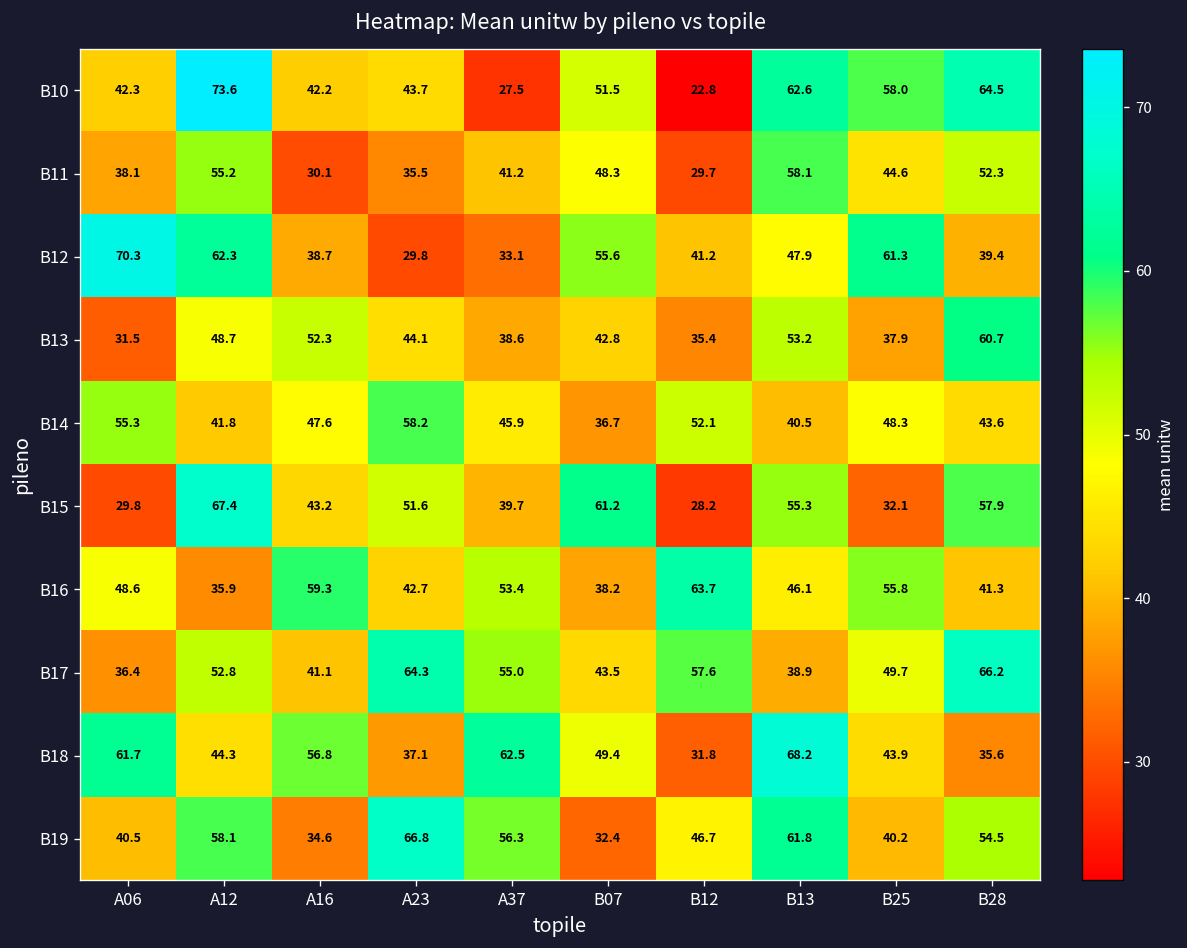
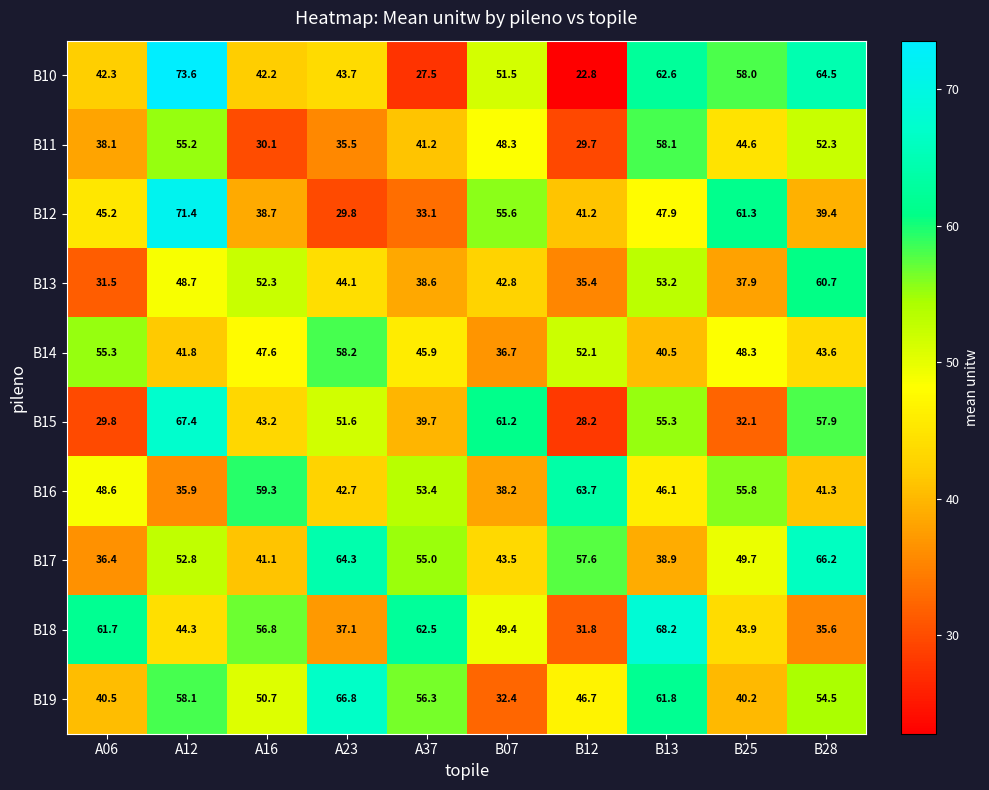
  {
    "B10": {
      "A06": 42.3,
      "A12": 73.6,
      "A16": 42.2,
      "A23": 43.7,
      "A37": 27.5,
      "B07": 51.5,
      "B12": 22.8,
      "B13": 62.6,
      "B25": 58.0,
      "B28": 64.5
    },
    "B11": {
      "A06": 38.1,
      "A12": 55.2,
      "A16": 30.1,
      "A23": 35.5,
      "A37": 41.2,
      "B07": 48.3,
      "B12": 29.7,
      "B13": 58.1,
      "B25": 44.6,
      "B28": 52.3
    },
    "B12": {
-     "A06": 70.3,
-     "A12": 62.3,
+     "A06": 45.2,
+     "A12": 71.4,
      "A16": 38.7,
      "A23": 29.8,
      "A37": 33.1,
      "B07": 55.6,
      "B12": 41.2,
      "B13": 47.9,
      "B25": 61.3,
      "B28": 39.4
    },
    "B13": {
      "A06": 31.5,
      "A12": 48.7,
      "A16": 52.3,
      "A23": 44.1,
      "A37": 38.6,
      "B07": 42.8,
      "B12": 35.4,
      "B13": 53.2,
      "B25": 37.9,
      "B28": 60.7
    },
    "B14": {
      "A06": 55.3,
      "A12": 41.8,
      "A16": 47.6,
      "A23": 58.2,
      "A37": 45.9,
      "B07": 36.7,
      "B12": 52.1,
      "B13": 40.5,
      "B25": 48.3,
      "B28": 43.6
    },
    "B15": {
      "A06": 29.8,
      "A12": 67.4,
      "A16": 43.2,
      "A23": 51.6,
      "A37": 39.7,
      "B07": 61.2,
      "B12": 28.2,
      "B13": 55.3,
      "B25": 32.1,
      "B28": 57.9
    },
    "B16": {
      "A06": 48.6,
      "A12": 35.9,
      "A16": 59.3,
      "A23": 42.7,
      "A37": 53.4,
      "B07": 38.2,
      "B12": 63.7,
      "B13": 46.1,
      "B25": 55.8,
      "B28": 41.3
    },
    "B17": {
      "A06": 36.4,
      "A12": 52.8,
      "A16": 41.1,
      "A23": 64.3,
      "A37": 55.0,
      "B07": 43.5,
      "B12": 57.6,
      "B13": 38.9,
      "B25": 49.7,
      "B28": 66.2
    },
    "B18": {
      "A06": 61.7,
      "A12": 44.3,
      "A16": 56.8,
      "A23": 37.1,
      "A37": 62.5,
      "B07": 49.4,
      "B12": 31.8,
      "B13": 68.2,
      "B25": 43.9,
      "B28": 35.6
    },
    "B19": {
      "A06": 40.5,
      "A12": 58.1,
-     "A16": 34.6,
+     "A16": 50.7,
      "A23": 66.8,
      "A37": 56.3,
      "B07": 32.4,
      "B12": 46.7,
      "B13": 61.8,
      "B25": 40.2,
      "B28": 54.5
    }
  }
